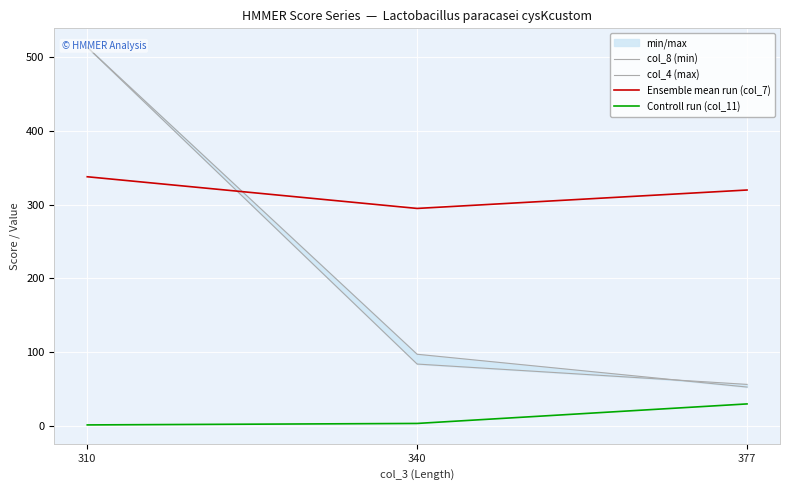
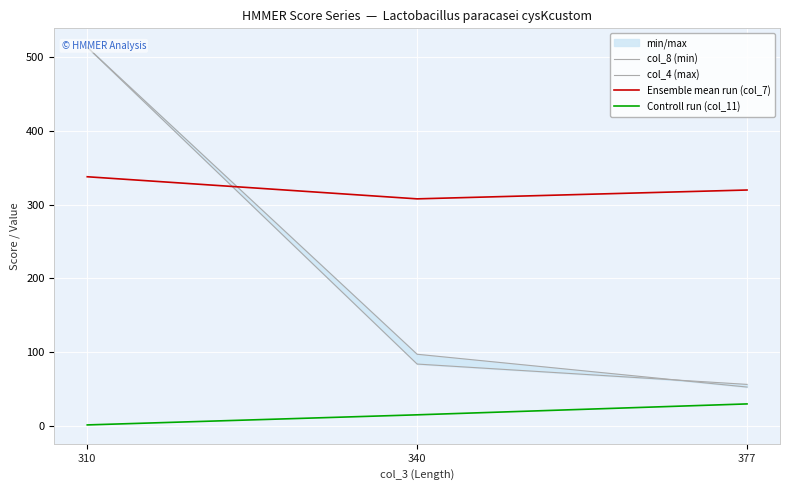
  {
    "Ensemble mean run (col_7)": {
      "310": 340,
-     "340": 300,
+     "340": 310,
      "377": 320
    },
    "Controll run (col_11)": {
      "310": 0,
-     "340": 0,
+     "340": 10,
      "377": 30
    }
  }
